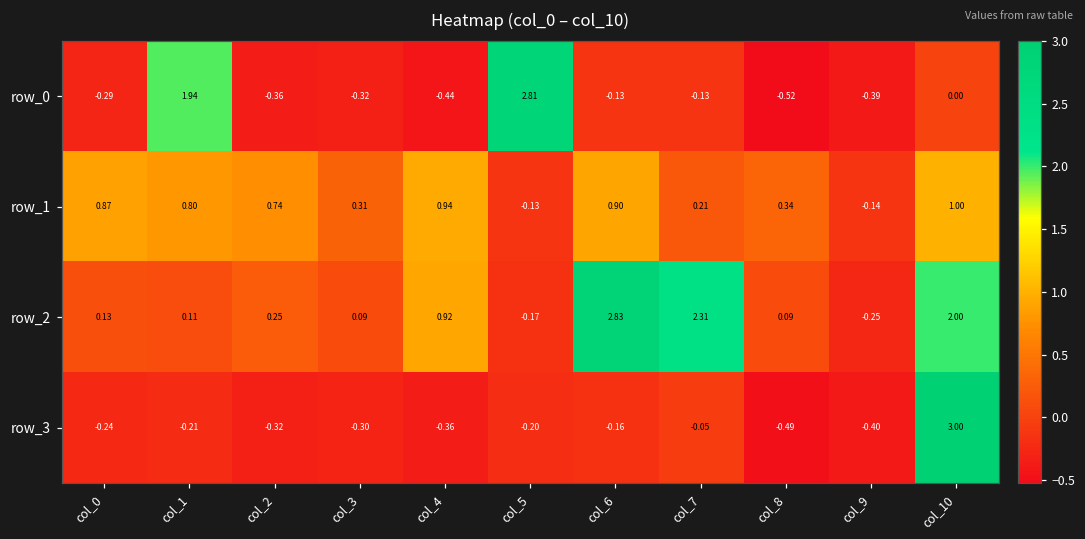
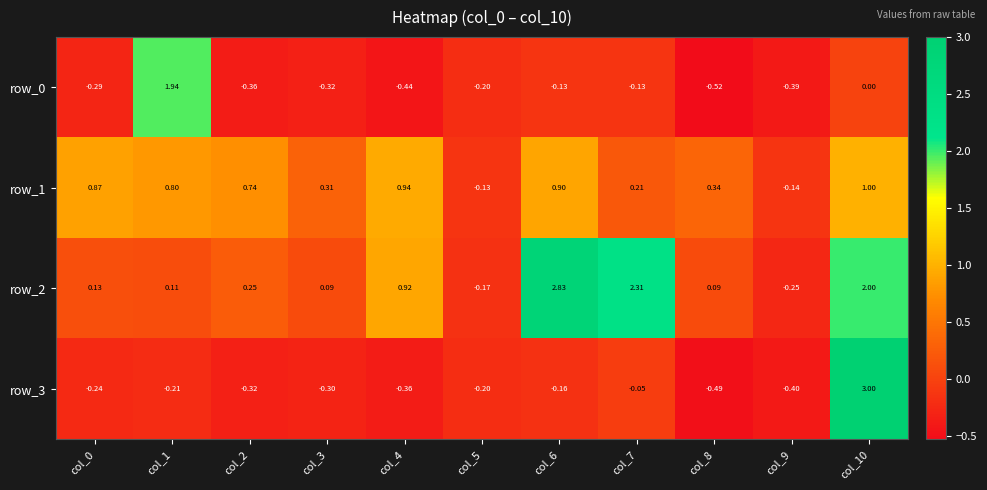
  {
    "row_0": {
      "col_0": -0.29,
      "col_1": 1.94,
      "col_2": -0.36,
      "col_3": -0.32,
      "col_4": -0.44,
-     "col_5": 2.81,
+     "col_5": -0.20,
      "col_6": -0.13,
      "col_7": -0.13,
      "col_8": -0.52,
      "col_9": -0.39,
      "col_10": 0.00
    },
    "row_1": {
      "col_0": 0.87,
      "col_1": 0.80,
      "col_2": 0.74,
      "col_3": 0.31,
      "col_4": 0.94,
      "col_5": -0.13,
      "col_6": 0.90,
      "col_7": 0.21,
      "col_8": 0.34,
      "col_9": -0.14,
      "col_10": 1.00
    },
    "row_2": {
      "col_0": 0.13,
      "col_1": 0.11,
      "col_2": 0.25,
      "col_3": 0.09,
      "col_4": 0.92,
      "col_5": -0.17,
      "col_6": 2.83,
      "col_7": 2.31,
      "col_8": 0.09,
      "col_9": -0.25,
      "col_10": 2.00
    },
    "row_3": {
      "col_0": -0.24,
      "col_1": -0.21,
      "col_2": -0.32,
      "col_3": -0.30,
      "col_4": -0.36,
      "col_5": -0.20,
      "col_6": -0.16,
      "col_7": -0.05,
      "col_8": -0.49,
      "col_9": -0.40,
      "col_10": 3.00
    }
  }
